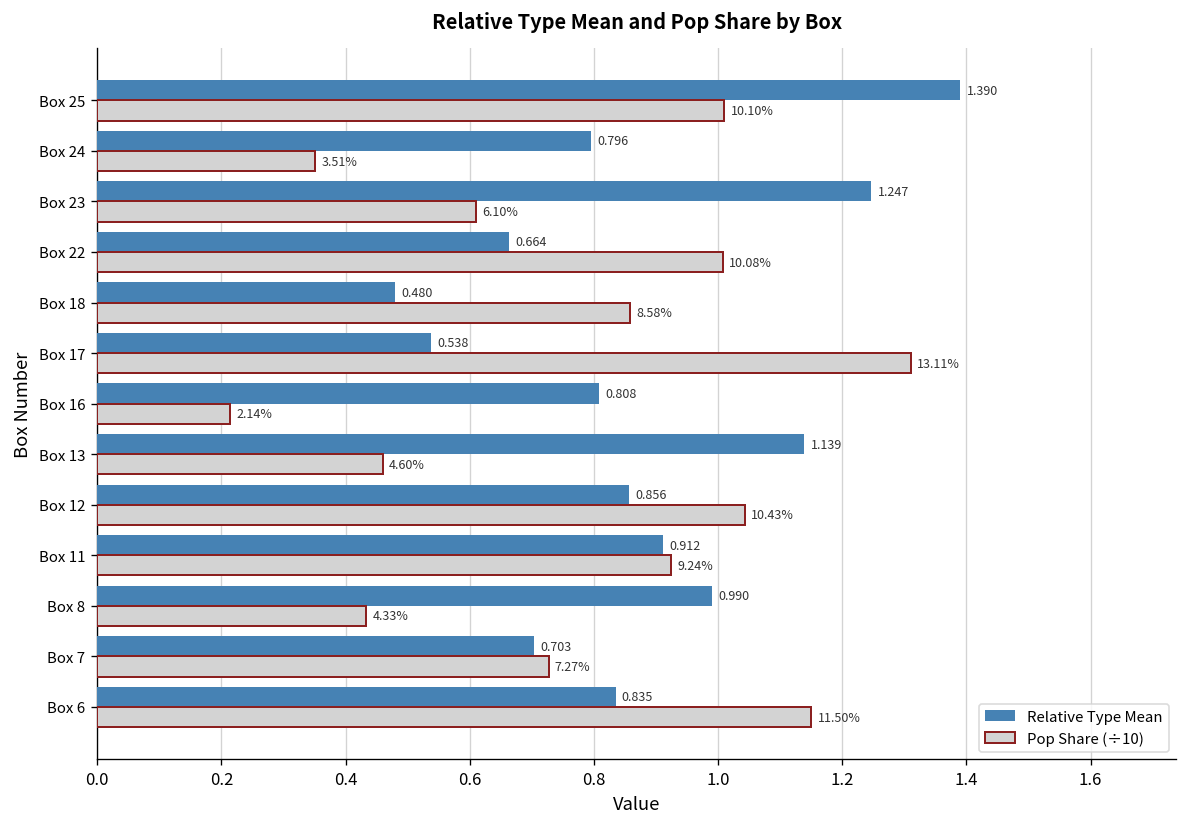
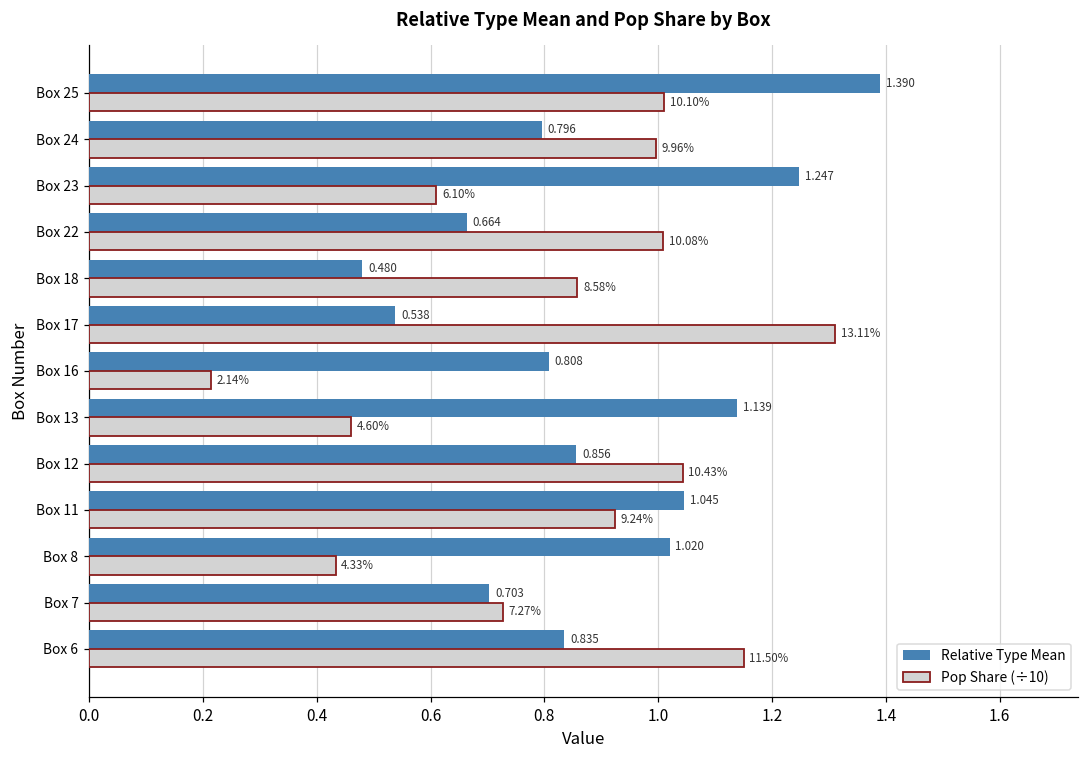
  {
    "Relative Type Mean": {
      "Box 25": "1.390",
      "Box 24": "0.796",
      "Box 23": "1.247",
      "Box 22": "0.664",
      "Box 18": "0.480",
      "Box 17": "0.538",
      "Box 16": "0.808",
      "Box 13": "1.139",
      "Box 12": "0.856",
-     "Box 11": "0.912",
-     "Box 8": "0.990",
+     "Box 11": "1.045",
+     "Box 8": "1.020",
      "Box 7": "0.703",
      "Box 6": "0.835"
    },
    "Pop Share (÷10)": {
-     "Box 24": "3.51%"
+     "Box 24": "9.96%"
    }
  }
